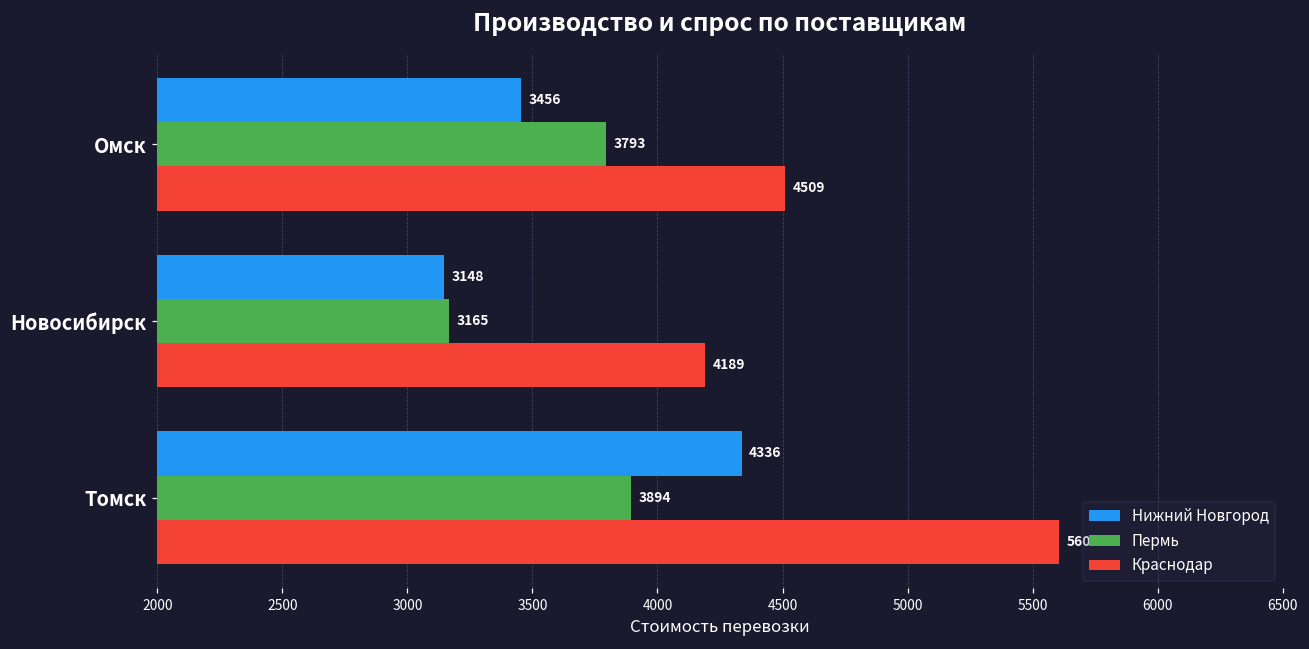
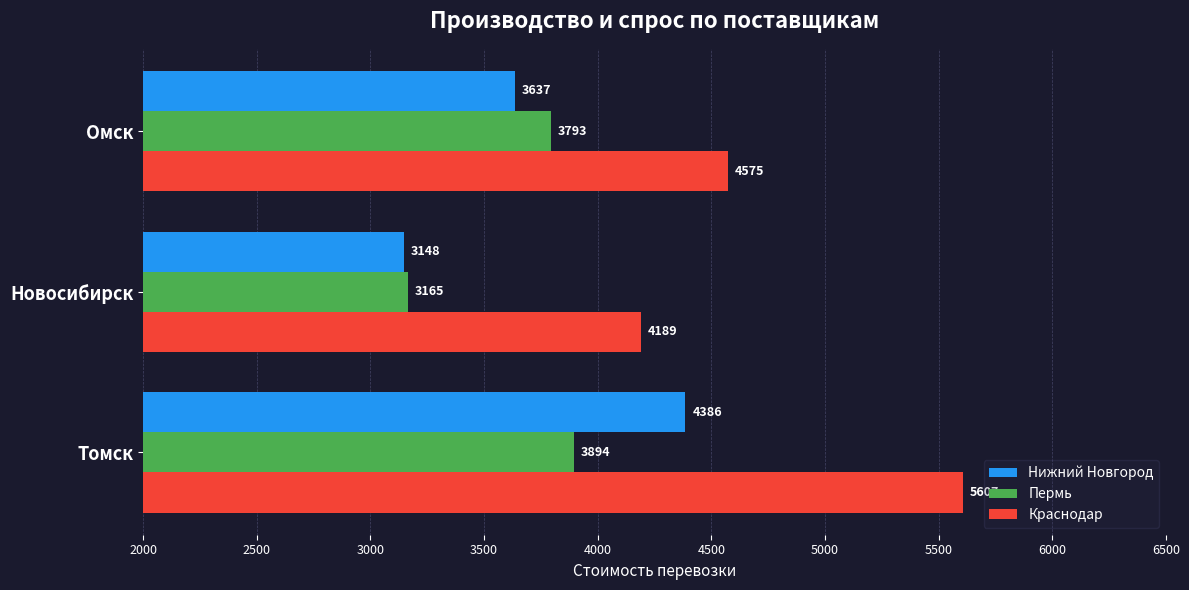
  {
    "Нижний Новгород": {
-     "Омск": 3456,
+     "Омск": 3637,
      "Новосибирск": 3148,
-     "Томск": 4336
+     "Томск": 4386
    },
    "Пермь": {
      "Омск": 3793,
      "Новосибирск": 3165,
      "Томск": 3894
    },
    "Краснодар": {
-     "Омск": 4509,
+     "Омск": 4575,
      "Новосибирск": 4189
    }
  }
